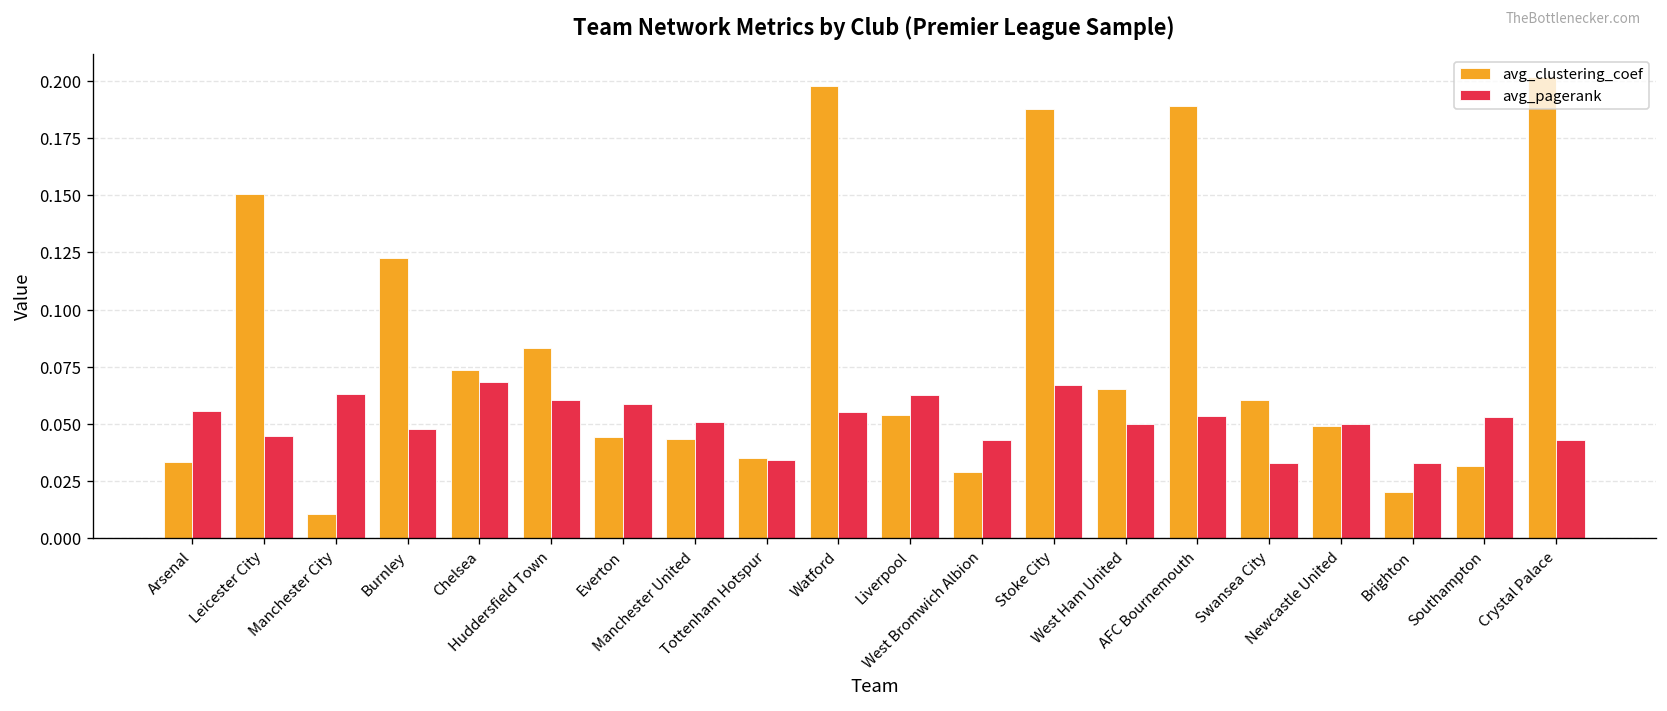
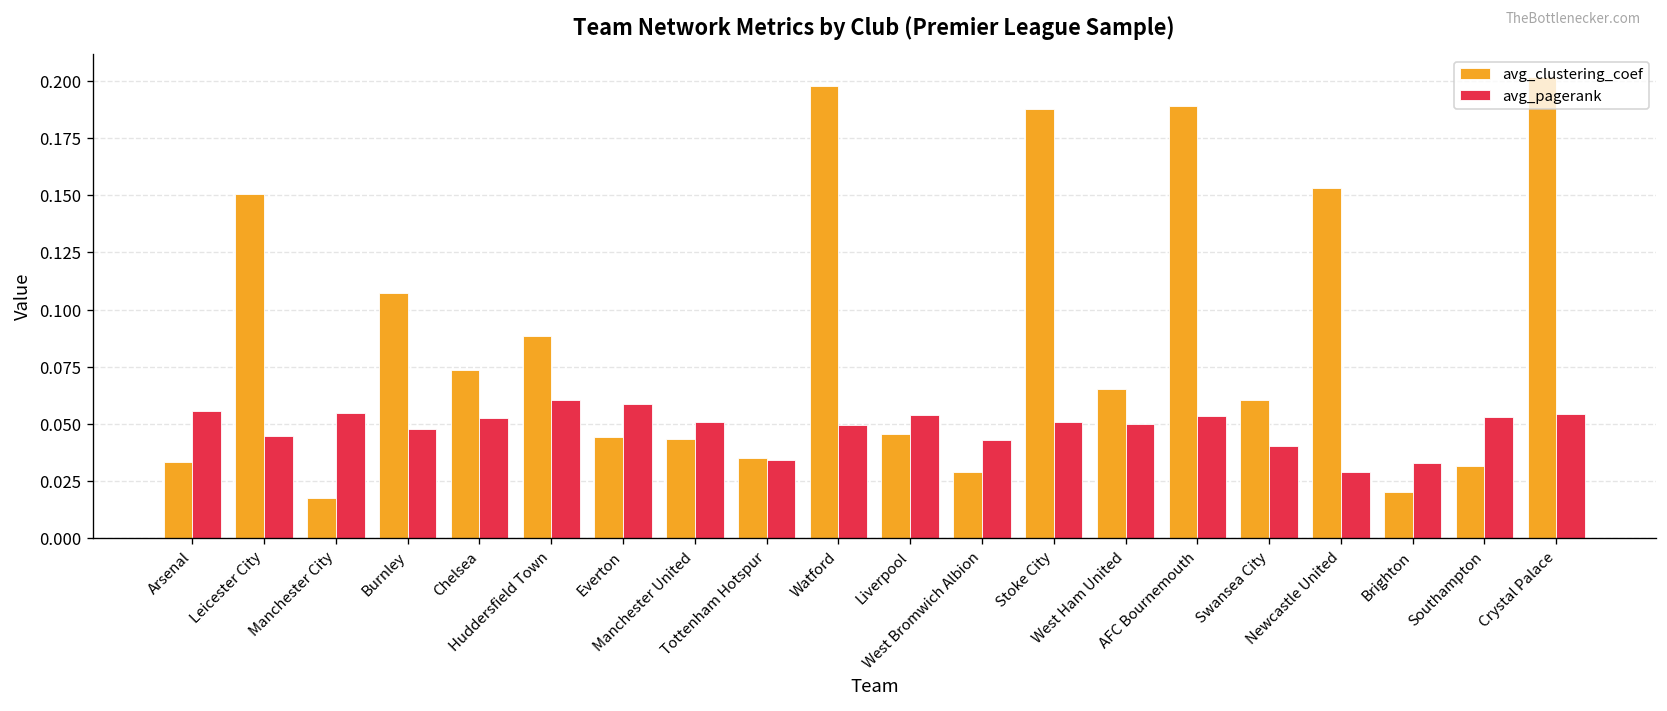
  {
    "avg_clustering_coef": {
      "Arsenal": 0.033,
      "Leicester City": 0.150,
-     "Manchester City": 0.011,
-     "Burnley": 0.123,
+     "Manchester City": 0.018,
+     "Burnley": 0.107,
      "Chelsea": 0.074,
-     "Huddersfield Town": 0.083,
+     "Huddersfield Town": 0.088,
      "Everton": 0.044,
      "Manchester United": 0.044,
      "Tottenham Hotspur": 0.035,
      "Watford": 0.198,
-     "Liverpool": 0.054,
+     "Liverpool": 0.046,
      "West Bromwich Albion": 0.029,
      "Stoke City": 0.188,
      "West Ham United": 0.065,
      "AFC Bournemouth": 0.189,
      "Swansea City": 0.061,
-     "Newcastle United": 0.049,
+     "Newcastle United": 0.153,
      "Brighton": 0.020,
      "Southampton": 0.032
    },
    "avg_pagerank": {
      "Arsenal": 0.055,
      "Leicester City": 0.045,
-     "Manchester City": 0.063,
+     "Manchester City": 0.055,
      "Burnley": 0.048,
-     "Chelsea": 0.068,
+     "Chelsea": 0.053,
      "Huddersfield Town": 0.060,
      "Everton": 0.059,
      "Manchester United": 0.051,
      "Tottenham Hotspur": 0.034,
-     "Watford": 0.055,
-     "Liverpool": 0.063,
+     "Watford": 0.049,
+     "Liverpool": 0.054,
      "West Bromwich Albion": 0.043,
-     "Stoke City": 0.067,
+     "Stoke City": 0.051,
      "West Ham United": 0.050,
      "AFC Bournemouth": 0.053,
-     "Swansea City": 0.033,
-     "Newcastle United": 0.050,
+     "Swansea City": 0.040,
+     "Newcastle United": 0.029,
      "Brighton": 0.033,
      "Southampton": 0.053,
-     "Crystal Palace": 0.043
+     "Crystal Palace": 0.054
    }
  }
